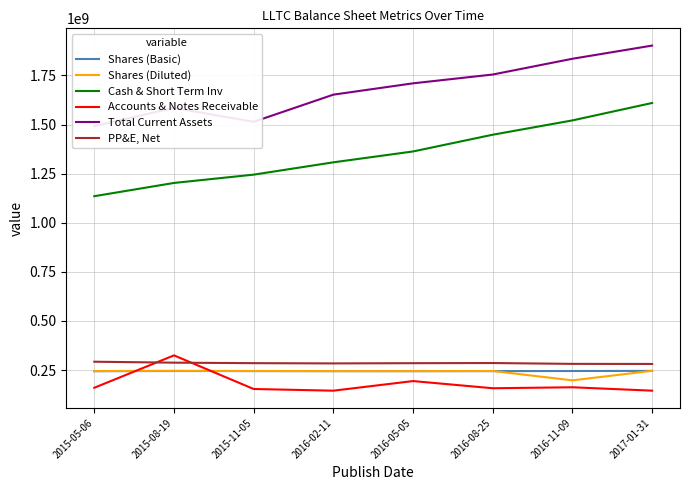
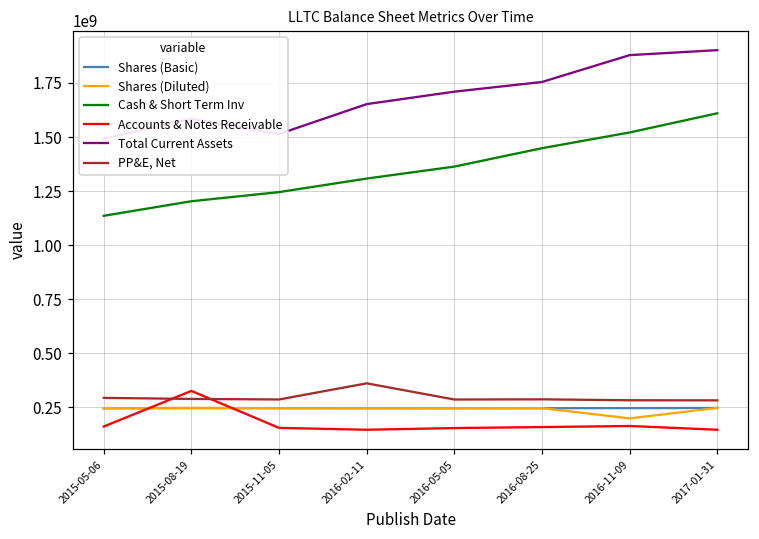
  {
    "Shares (Basic)": {
      "2016-11-09": 250000000
    },
    "Shares (Diluted)": {
      "2016-11-09": 200000000
    },
    "Cash & Short Term Inv": {
      "2015-05-06": 1140000000,
      "2015-08-19": 1200000000,
      "2015-11-05": 1240000000,
      "2016-02-11": 1310000000,
      "2016-05-05": 1360000000,
      "2016-08-25": 1450000000,
      "2016-11-09": 1520000000,
      "2017-01-31": 1610000000
    },
    "Accounts & Notes Receivable": {
      "2015-05-06": 160000000,
      "2015-08-19": 320000000,
      "2015-11-05": 150000000,
      "2016-02-11": 150000000,
-     "2016-05-05": 190000000,
+     "2016-05-05": 150000000,
      "2016-08-25": 160000000,
      "2016-11-09": 160000000,
      "2017-01-31": 150000000
    },
    "Total Current Assets": {
      "2016-02-11": 1650000000,
      "2016-05-05": 1710000000,
      "2016-08-25": 1750000000,
-     "2016-11-09": 1830000000,
+     "2016-11-09": 1880000000,
      "2017-01-31": 1900000000
    },
    "PP&E, Net": {
      "2015-05-06": 290000000,
      "2015-08-19": 290000000,
      "2015-11-05": 290000000,
-     "2016-02-11": 280000000,
+     "2016-02-11": 360000000,
      "2016-05-05": 290000000,
      "2016-08-25": 290000000,
      "2016-11-09": 280000000,
      "2017-01-31": 280000000
    }
  }
